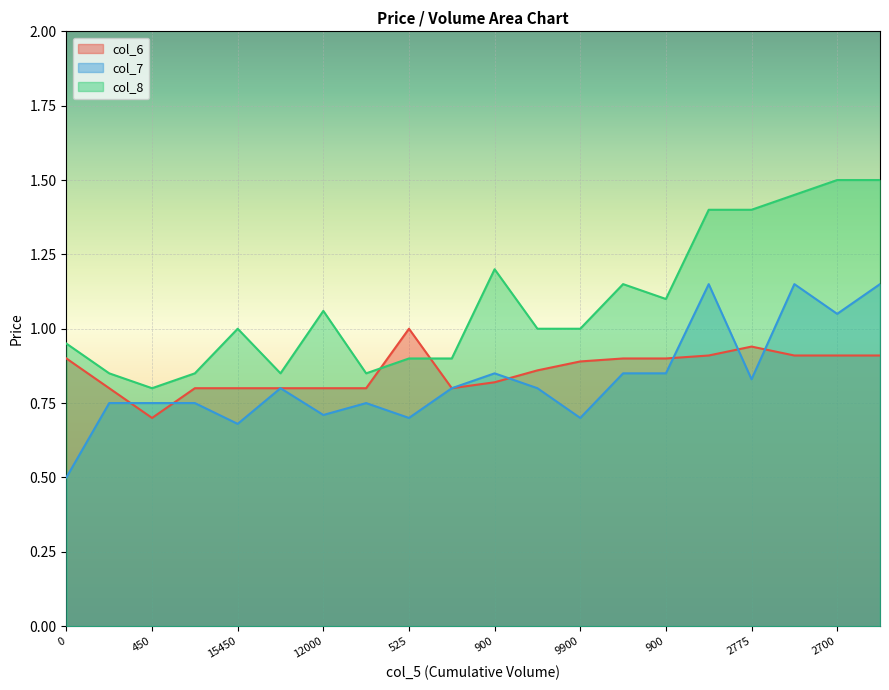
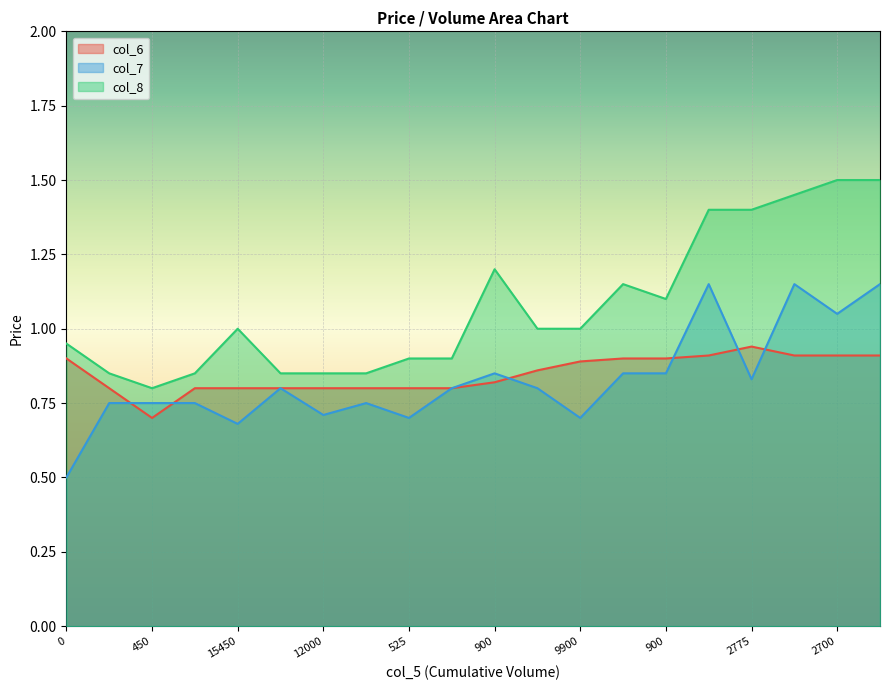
  {
    "col_6": {
      "0": 0.9,
      "450": 0.7,
      "15450": 0.8,
      "12000": 0.8,
-     "525": 1.0,
+     "525": 0.8,
      "9900": 0.89,
      "2775": 0.94,
      "2700": 0.91
    },
    "col_7": {
      "0": 0.50,
      "450": 0.75,
      "15450": 0.68,
      "12000": 0.71,
      "525": 0.70,
      "9900": 0.70,
      "2775": 0.83,
      "2700": 1.05
    },
    "col_8": {
      "0": 0.95,
      "450": 0.80,
      "15450": 1.00,
-     "12000": 1.06,
+     "12000": 0.85,
      "525": 0.90,
      "9900": 1.00,
      "2775": 1.40,
      "2700": 1.50
    }
  }
